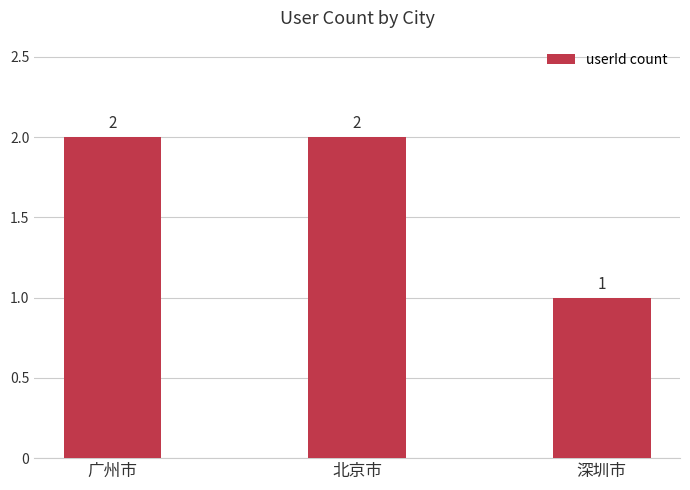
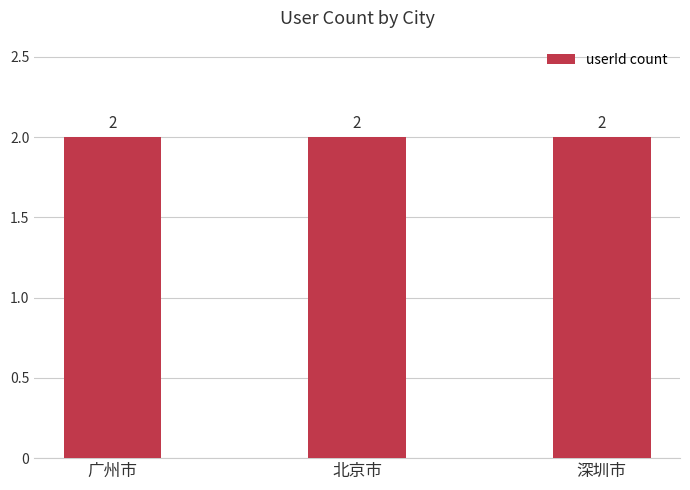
  {
    "广州市": 2,
    "北京市": 2,
-   "深圳市": 1
+   "深圳市": 2
  }
